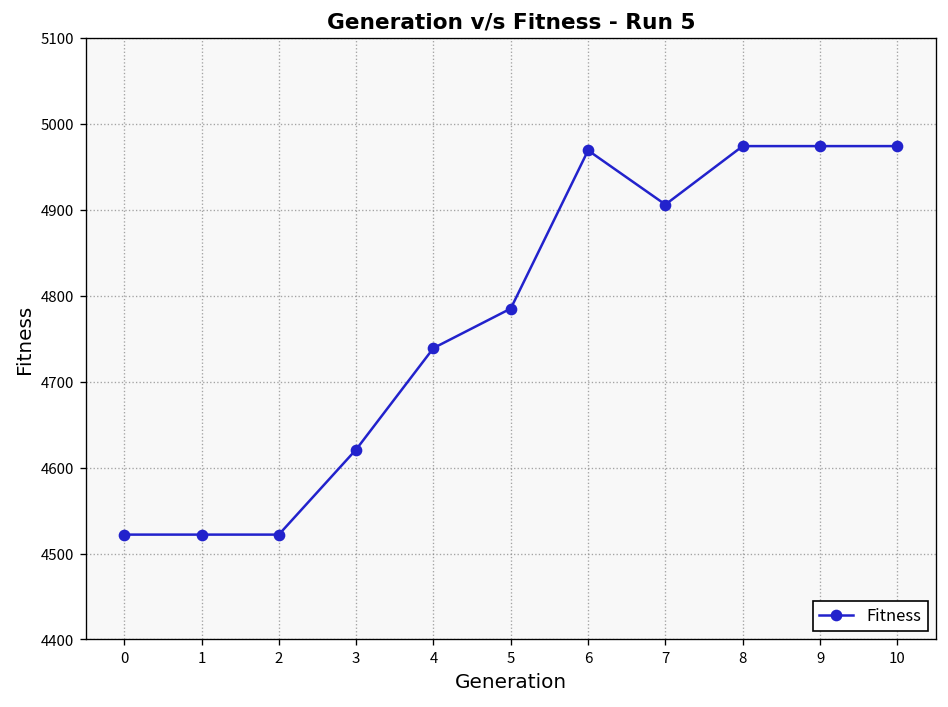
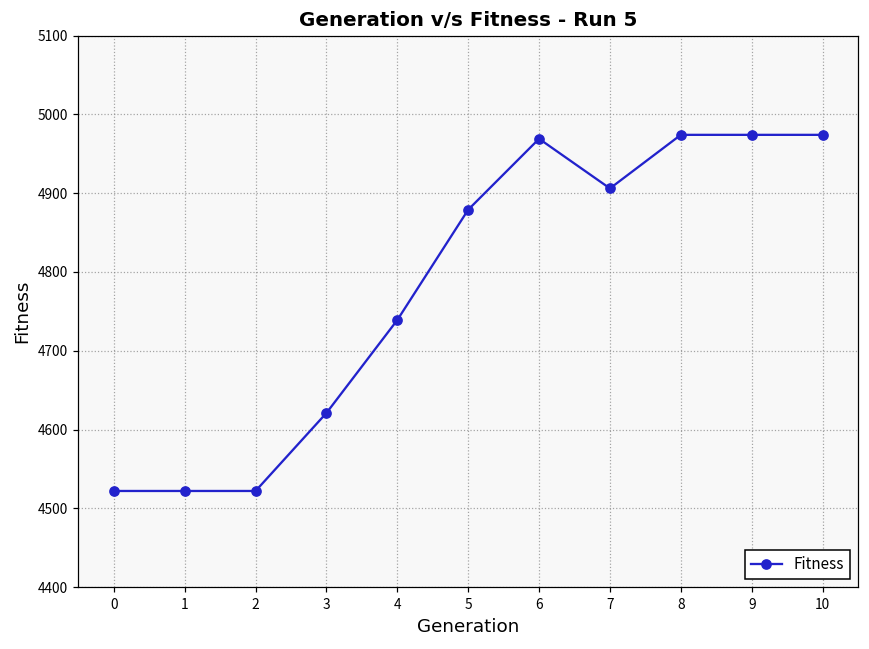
  {
    "0": 4520,
    "1": 4520,
    "2": 4520,
    "3": 4620,
    "4": 4740,
-   "5": 4790,
+   "5": 4880,
    "6": 4970,
    "7": 4910,
    "8": 4970,
    "9": 4970,
    "10": 4970
  }
